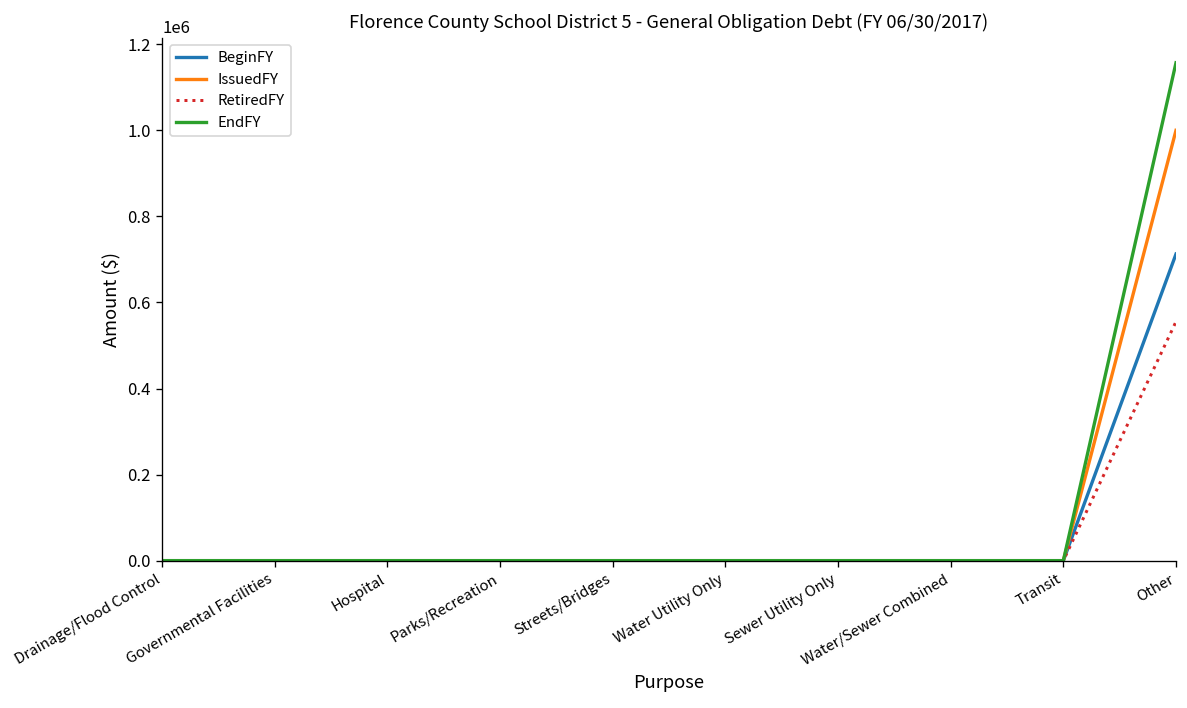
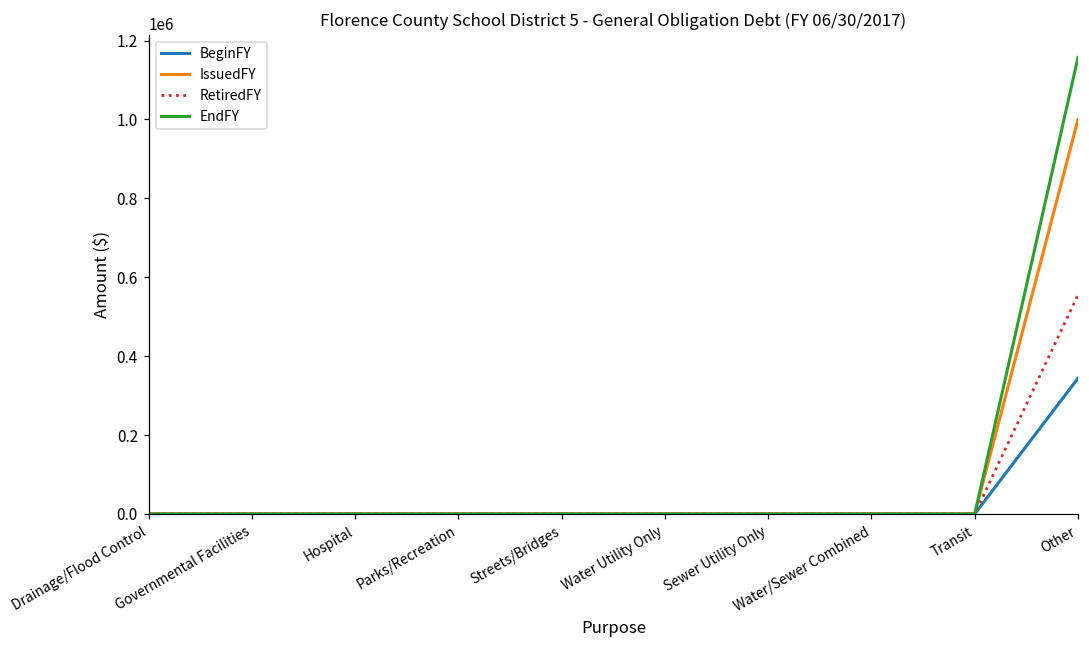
  {
    "BeginFY": {
-     "Other": 710000
+     "Other": 340000
    },
    "IssuedFY": {
      "Other": 1000000
    },
    "RetiredFY": {
      "Other": 560000
    },
    "EndFY": {
      "Other": 1160000
    }
  }
